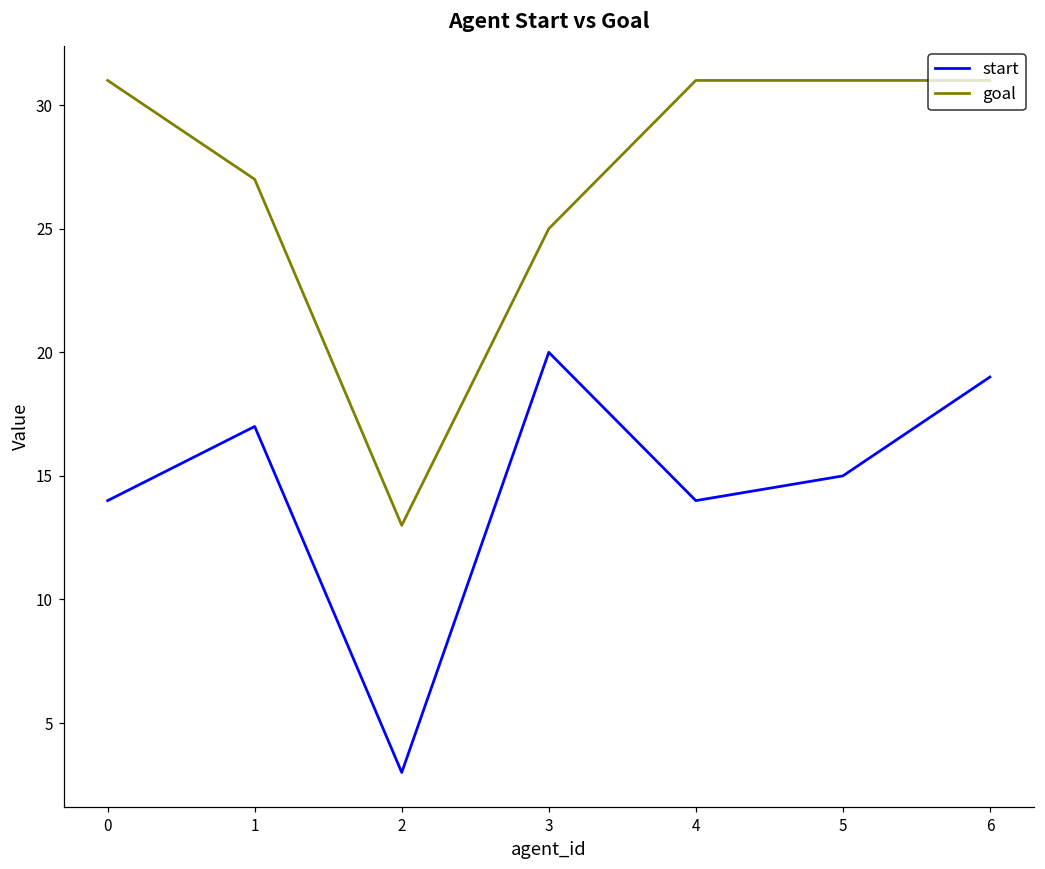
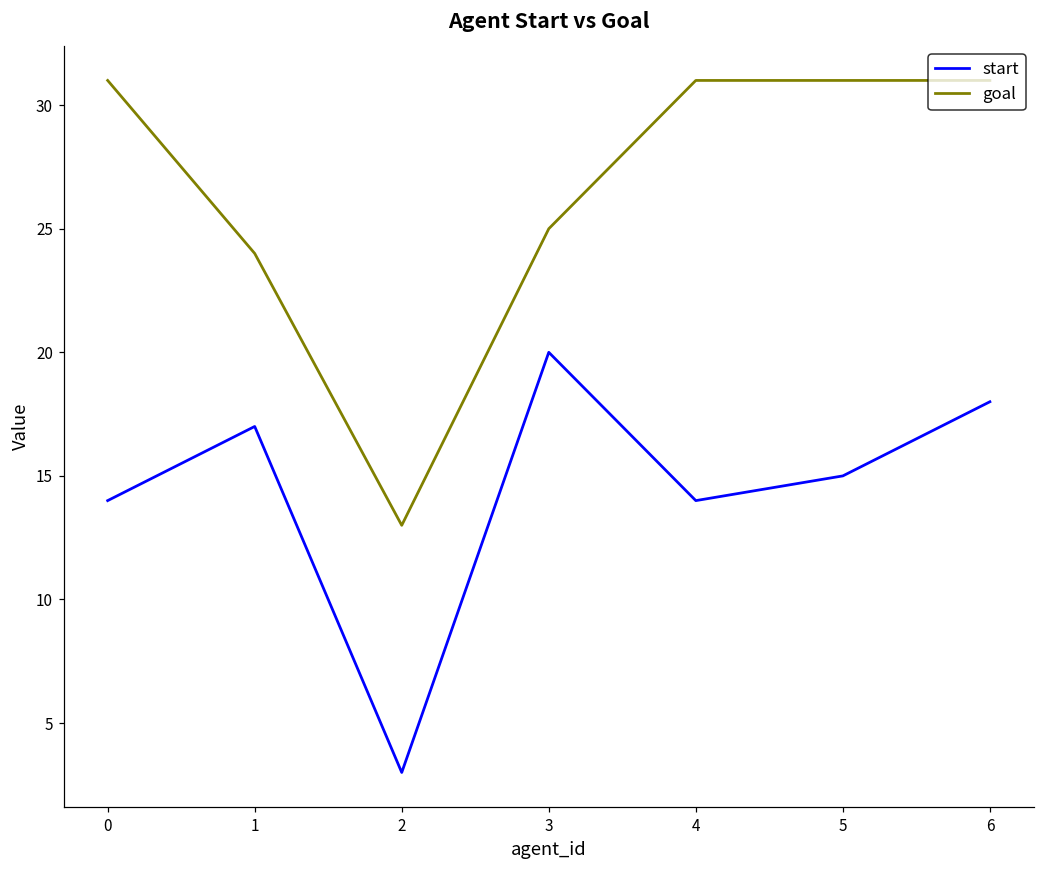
  {
    "start": {
      "0": 14,
      "1": 17,
      "2": 3,
      "3": 20,
      "4": 14,
      "5": 15,
-     "6": 19
+     "6": 18
    },
    "goal": {
      "0": 31,
-     "1": 27,
+     "1": 24,
      "2": 13,
      "3": 25,
      "4": 31,
      "5": 31
    }
  }
